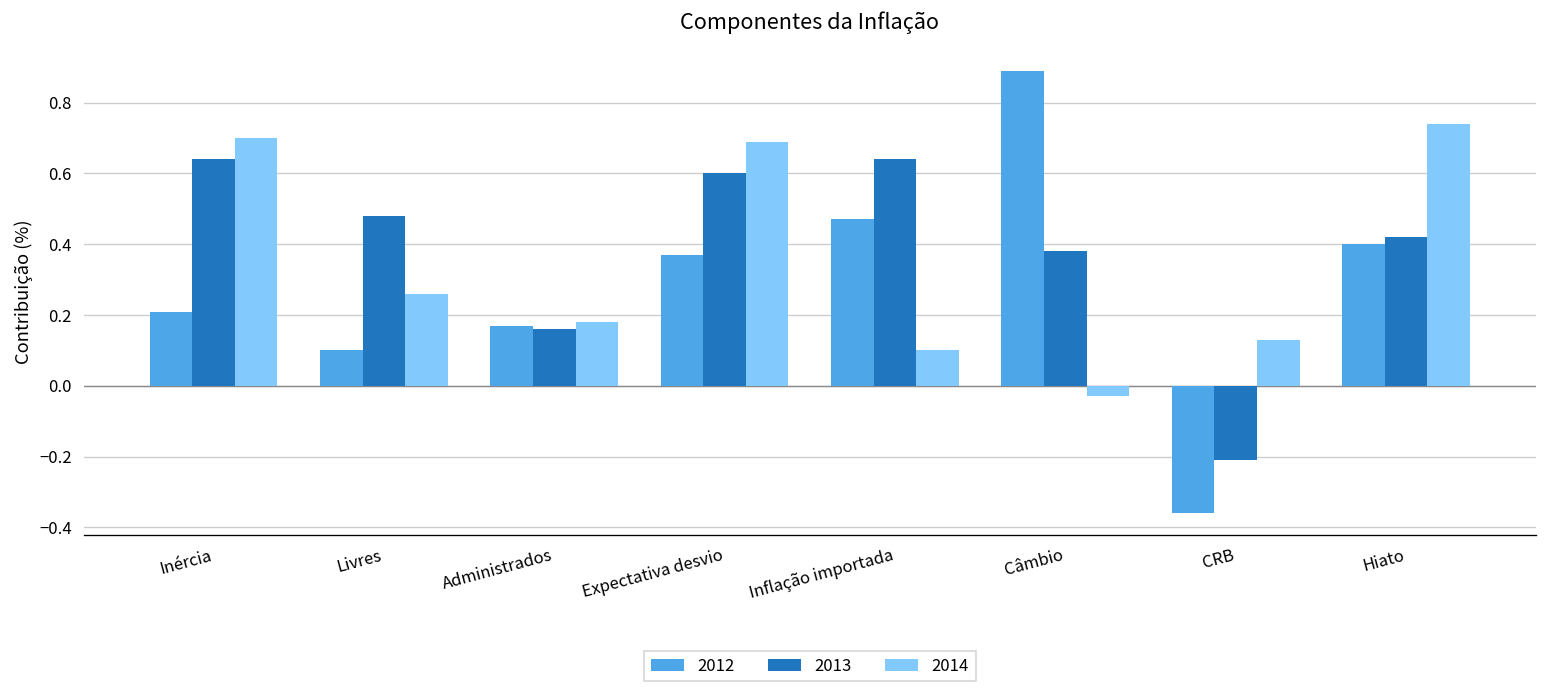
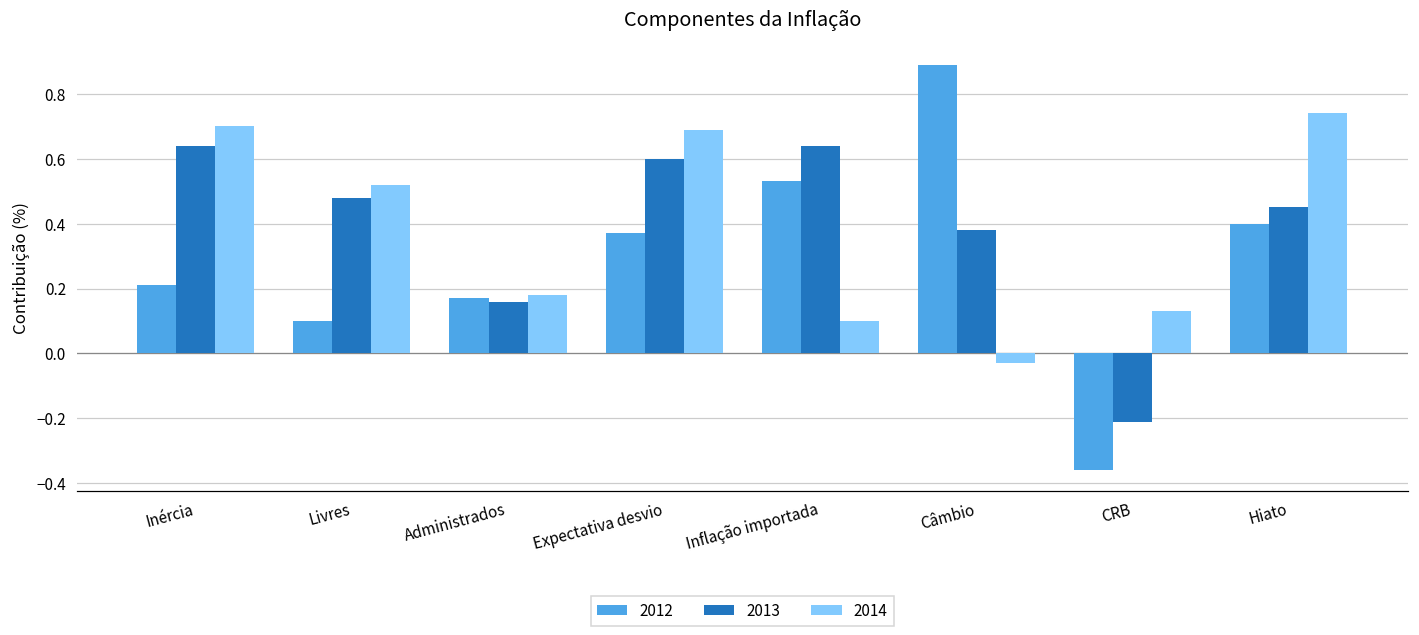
  {
    "2012": {
      "Inércia": 0.21,
      "Livres": 0.10,
      "Administrados": 0.17,
      "Expectativa desvio": 0.37,
-     "Inflação importada": 0.47,
+     "Inflação importada": 0.53,
      "Câmbio": 0.89,
      "CRB": -0.36,
      "Hiato": 0.40
    },
    "2013": {
      "Inércia": 0.64,
      "Livres": 0.48,
      "Administrados": 0.16,
      "Expectativa desvio": 0.60,
      "Inflação importada": 0.64,
      "Câmbio": 0.38,
      "CRB": -0.21,
-     "Hiato": 0.42
+     "Hiato": 0.45
    },
    "2014": {
      "Inércia": 0.70,
-     "Livres": 0.26,
+     "Livres": 0.52,
      "Administrados": 0.18,
      "Expectativa desvio": 0.69,
      "Inflação importada": 0.10,
      "Câmbio": -0.03,
      "CRB": 0.13,
      "Hiato": 0.74
    }
  }
